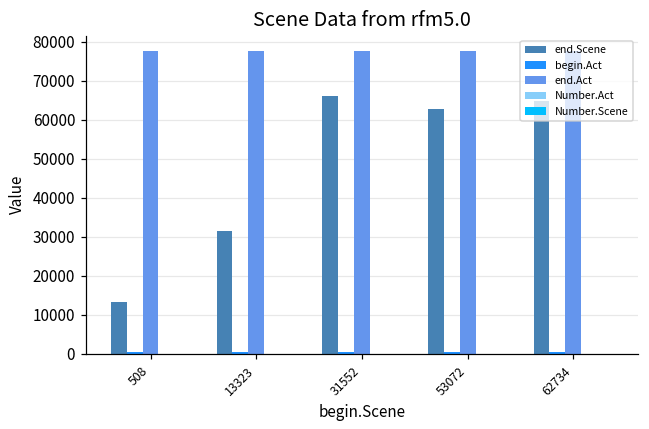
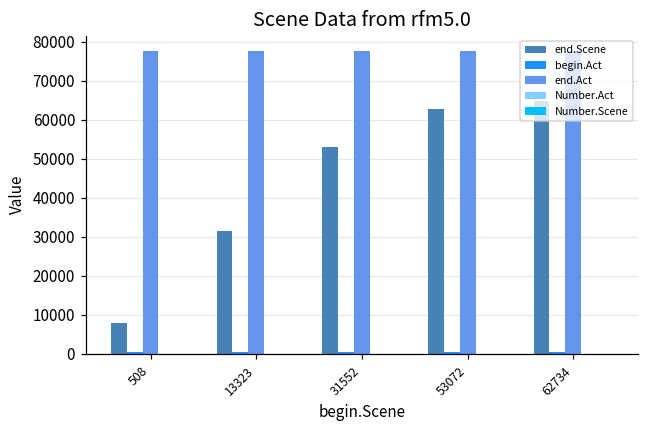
  {
    "end.Scene": {
-     "508": 13000,
+     "508": 8000,
      "13323": 32000,
-     "31552": 66000,
+     "31552": 53000,
      "53072": 63000
    },
    "end.Act": {
      "508": 78000,
      "13323": 78000,
      "31552": 78000,
      "53072": 78000
    },
    "Number.Act": {
      "508": 0,
      "13323": 0,
      "31552": 0,
      "53072": 0,
      "62734": 0
    }
  }
